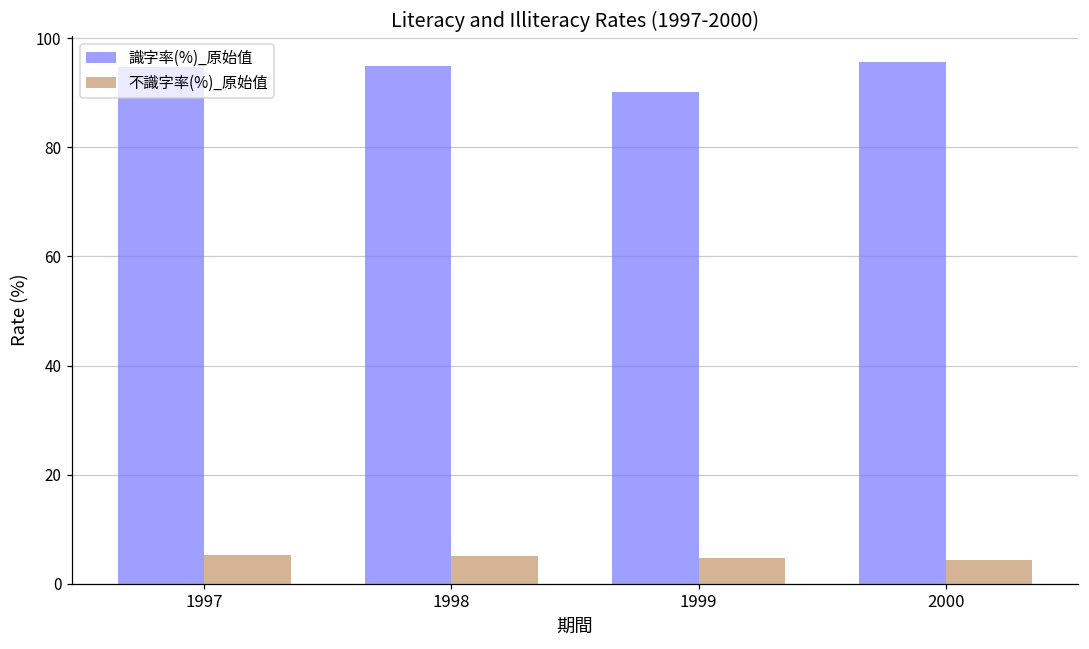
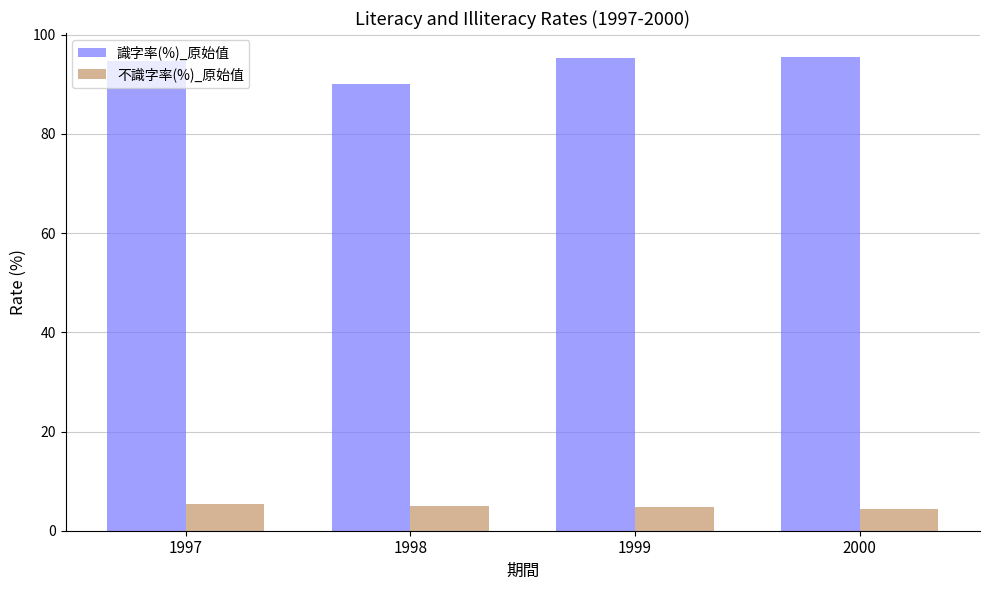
  {
    "識字率(%)_原始值": {
-     "1998": 95,
-     "1999": 90,
+     "1998": 90,
+     "1999": 95,
      "2000": 96
    },
    "不識字率(%)_原始值": {
      "1997": 5,
      "1998": 5,
      "1999": 5,
      "2000": 4
    }
  }
